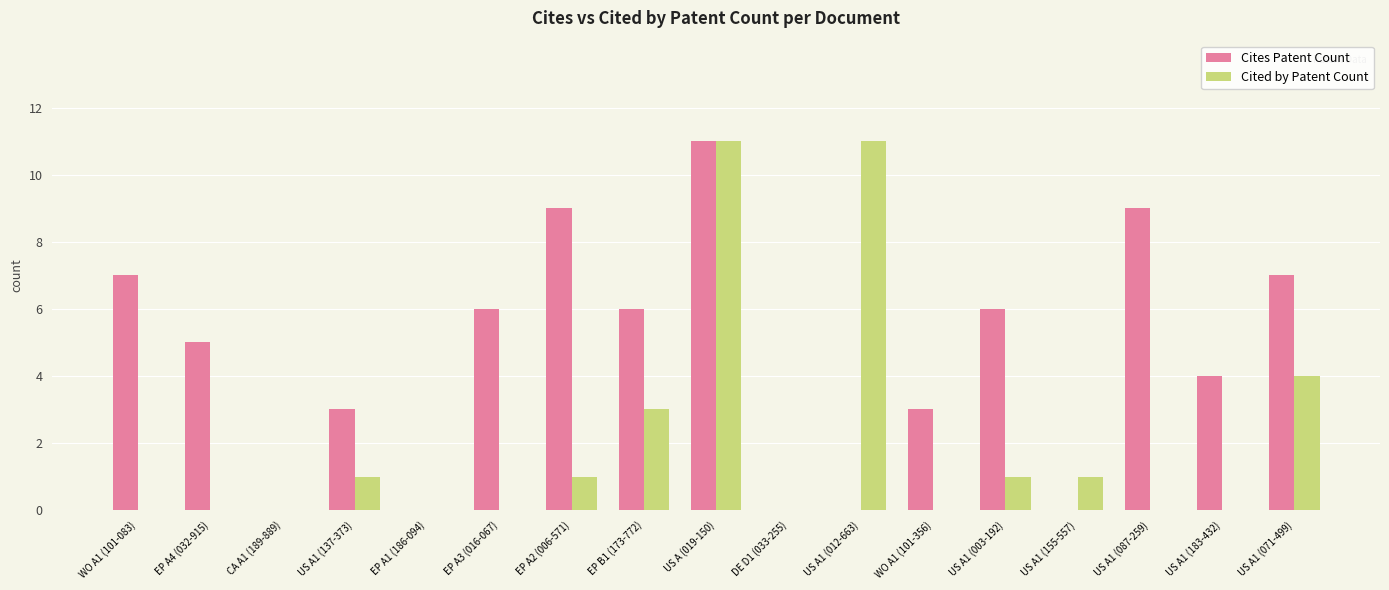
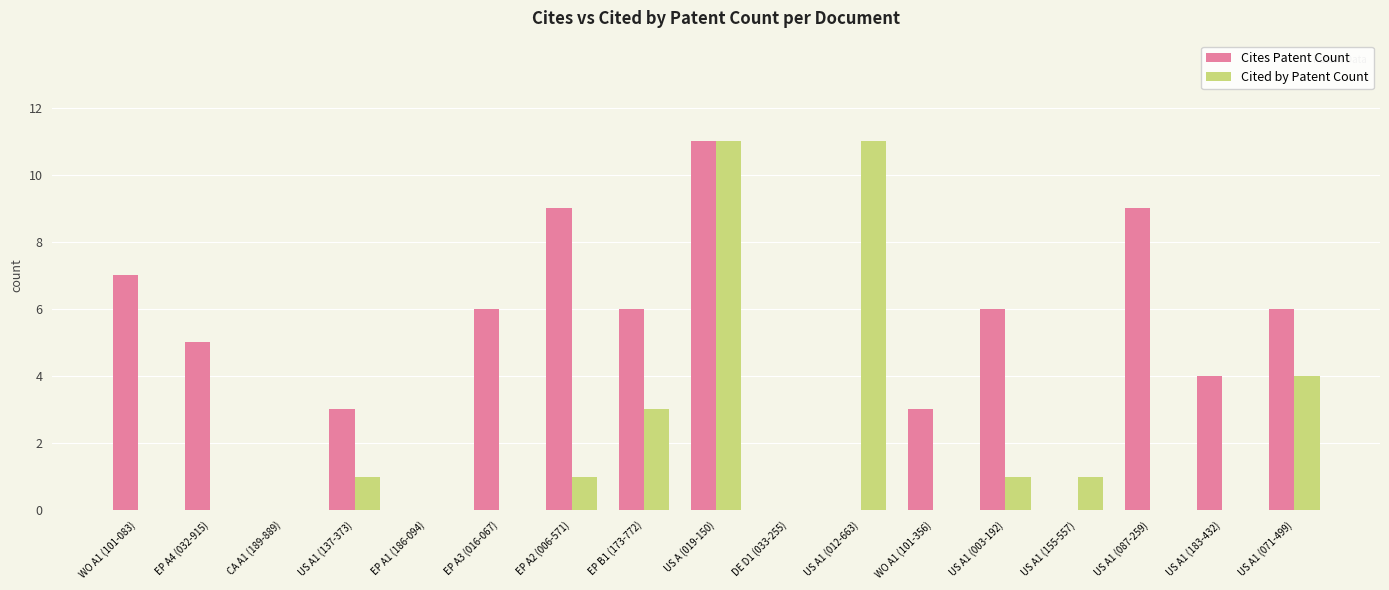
  {
    "Cites Patent Count": {
      "WO A1 (101-083)": 7,
      "EP A4 (032-915)": 5,
      "CA A1 (189-889)": 0,
      "US A1 (137-373)": 3,
      "EP A1 (186-094)": 0,
      "EP A3 (016-067)": 6,
      "EP A2 (006-571)": 9,
      "EP B1 (173-772)": 6,
      "US A (019-150)": 11,
      "DE D1 (033-255)": 0,
      "US A1 (012-663)": 0,
      "WO A1 (101-356)": 3,
      "US A1 (003-192)": 6,
      "US A1 (155-557)": 0,
      "US A1 (087-259)": 9,
      "US A1 (183-432)": 4,
-     "US A1 (071-499)": 7
+     "US A1 (071-499)": 6
    },
    "Cited by Patent Count": {
      "WO A1 (101-083)": 0,
      "EP A4 (032-915)": 0,
      "CA A1 (189-889)": 0,
      "US A1 (137-373)": 1,
      "EP A1 (186-094)": 0,
      "EP A3 (016-067)": 0,
      "EP A2 (006-571)": 1,
      "EP B1 (173-772)": 3,
      "US A (019-150)": 11,
      "DE D1 (033-255)": 0,
      "US A1 (012-663)": 11,
      "WO A1 (101-356)": 0,
      "US A1 (003-192)": 1,
      "US A1 (155-557)": 1,
      "US A1 (087-259)": 0,
      "US A1 (183-432)": 0,
      "US A1 (071-499)": 4
    }
  }
